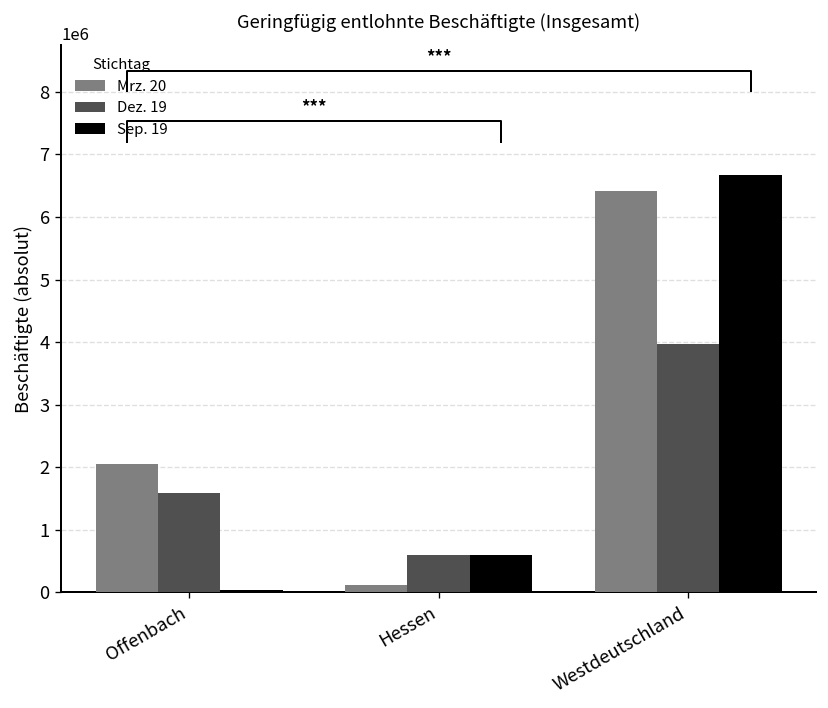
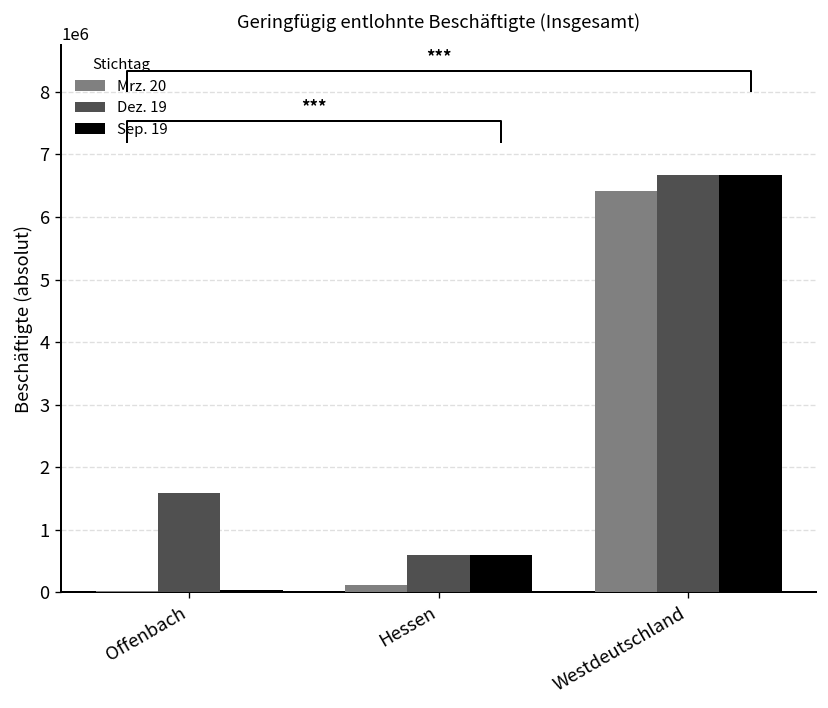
  {
    "Mrz. 20": {
-     "Offenbach": 2100000,
+     "Offenbach": 0,
      "Hessen": 100000,
      "Westdeutschland": 6400000
    },
    "Dez. 19": {
      "Offenbach": 1600000,
      "Hessen": 600000,
-     "Westdeutschland": 4000000
+     "Westdeutschland": 6700000
    }
  }
